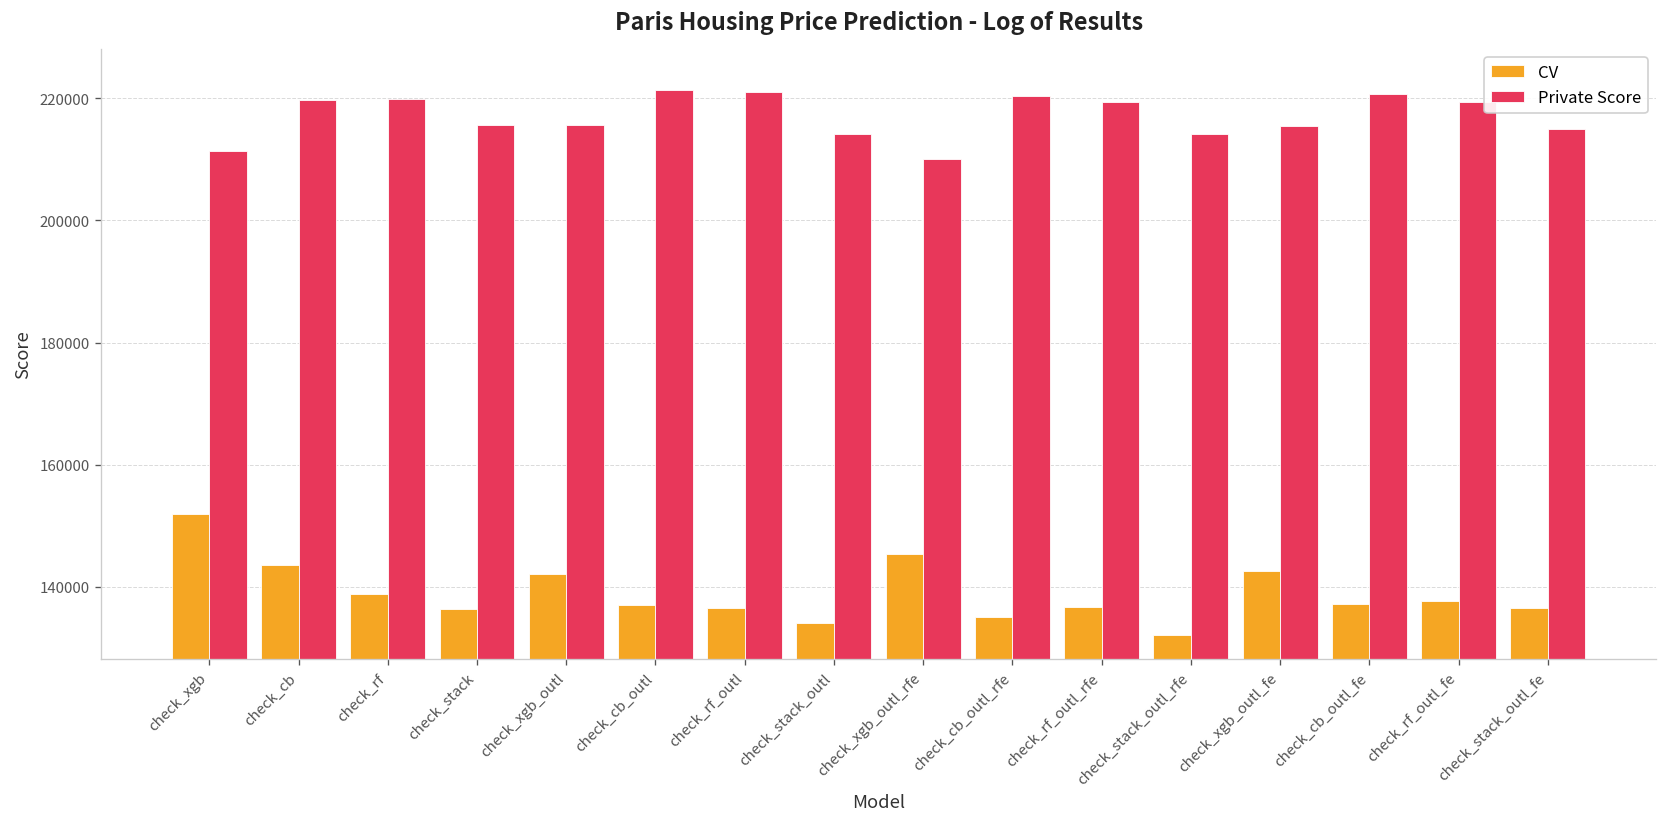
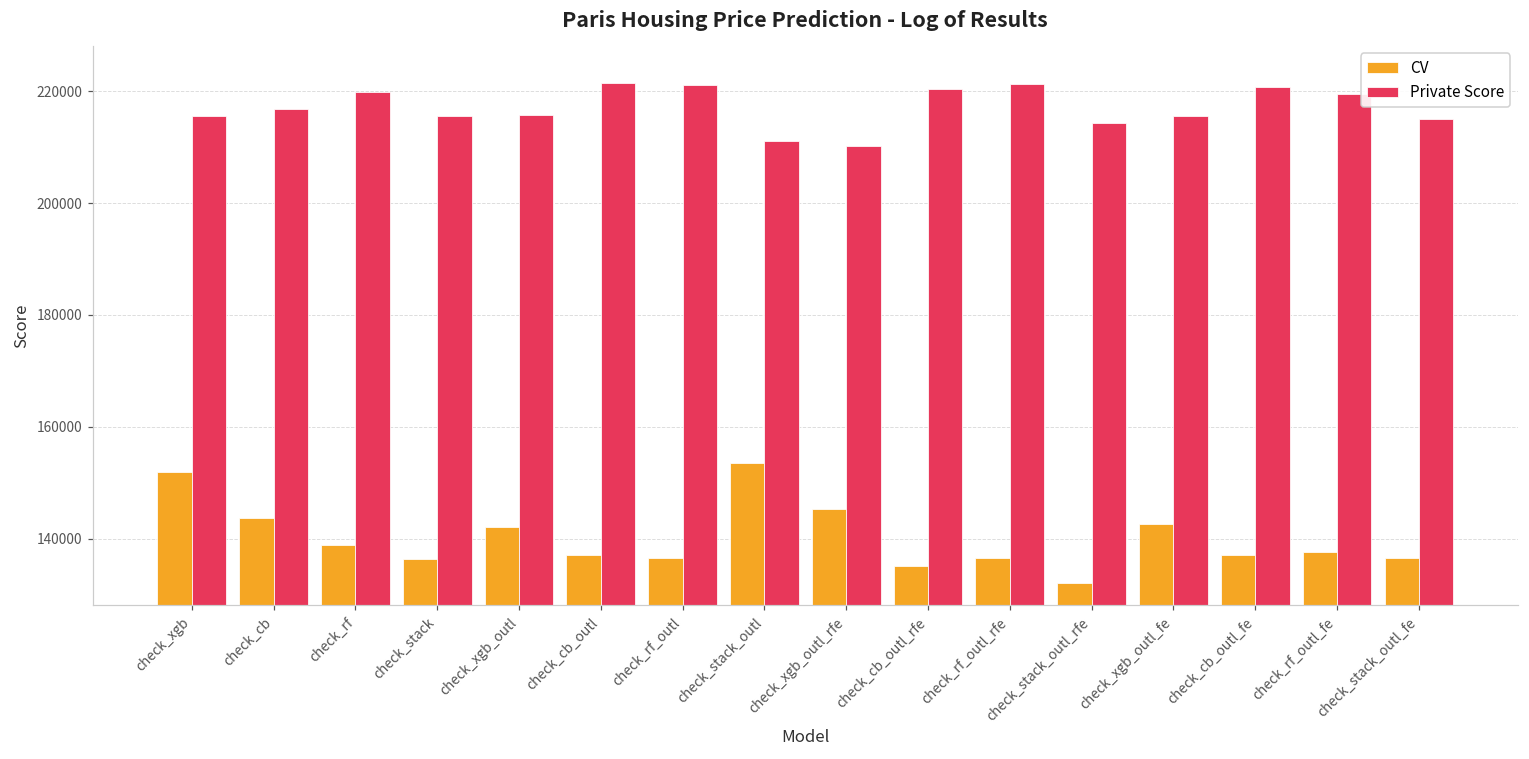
  {
    "CV": {
      "check_xgb": 152000,
      "check_cb": 144000,
      "check_rf": 139000,
      "check_stack": 136000,
      "check_xgb_outl": 142000,
      "check_cb_outl": 137000,
      "check_rf_outl": 137000,
-     "check_stack_outl": 134000,
+     "check_stack_outl": 154000,
      "check_xgb_outl_rfe": 145000,
      "check_cb_outl_rfe": 135000,
      "check_rf_outl_rfe": 137000,
      "check_stack_outl_rfe": 132000,
      "check_xgb_outl_fe": 143000,
      "check_cb_outl_fe": 137000,
      "check_rf_outl_fe": 138000,
      "check_stack_outl_fe": 137000
    },
    "Private Score": {
-     "check_xgb": 211000,
-     "check_cb": 220000,
+     "check_xgb": 216000,
+     "check_cb": 217000,
      "check_rf": 220000,
      "check_stack": 216000,
      "check_xgb_outl": 216000,
      "check_cb_outl": 221000,
      "check_rf_outl": 221000,
-     "check_stack_outl": 214000,
+     "check_stack_outl": 211000,
      "check_xgb_outl_rfe": 210000,
      "check_cb_outl_rfe": 220000,
-     "check_rf_outl_rfe": 219000,
+     "check_rf_outl_rfe": 221000,
      "check_stack_outl_rfe": 214000,
      "check_xgb_outl_fe": 216000,
      "check_cb_outl_fe": 221000,
      "check_rf_outl_fe": 219000,
      "check_stack_outl_fe": 215000
    }
  }
